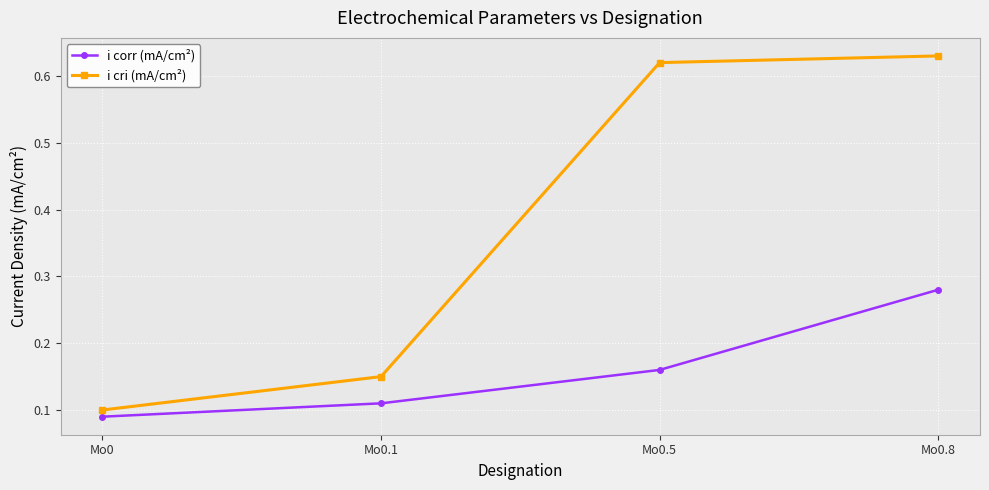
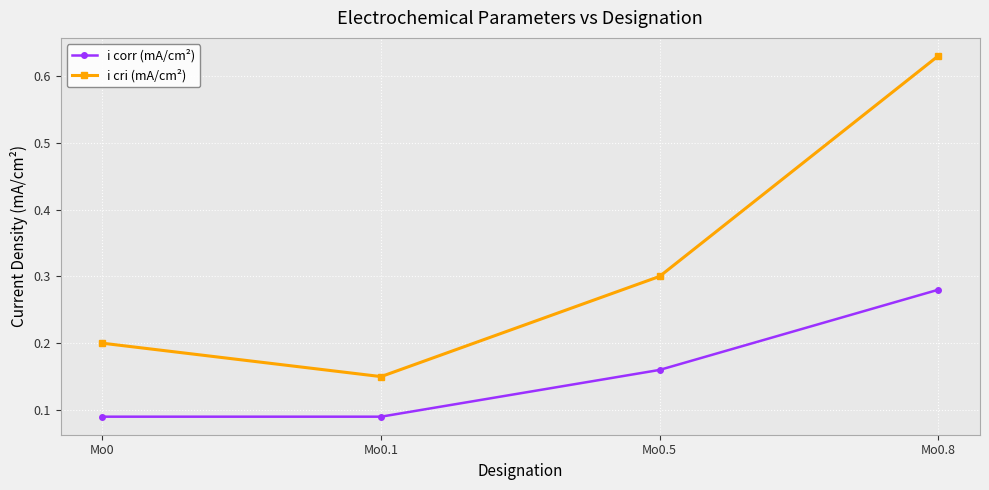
  {
    "i corr (mA/cm²)": {
      "Mo0": 0.09,
-     "Mo0.1": 0.11,
+     "Mo0.1": 0.09,
      "Mo0.5": 0.16,
      "Mo0.8": 0.28
    },
    "i cri (mA/cm²)": {
-     "Mo0": 0.1,
+     "Mo0": 0.2,
      "Mo0.1": 0.15,
-     "Mo0.5": 0.62,
+     "Mo0.5": 0.30,
      "Mo0.8": 0.63
    }
  }
